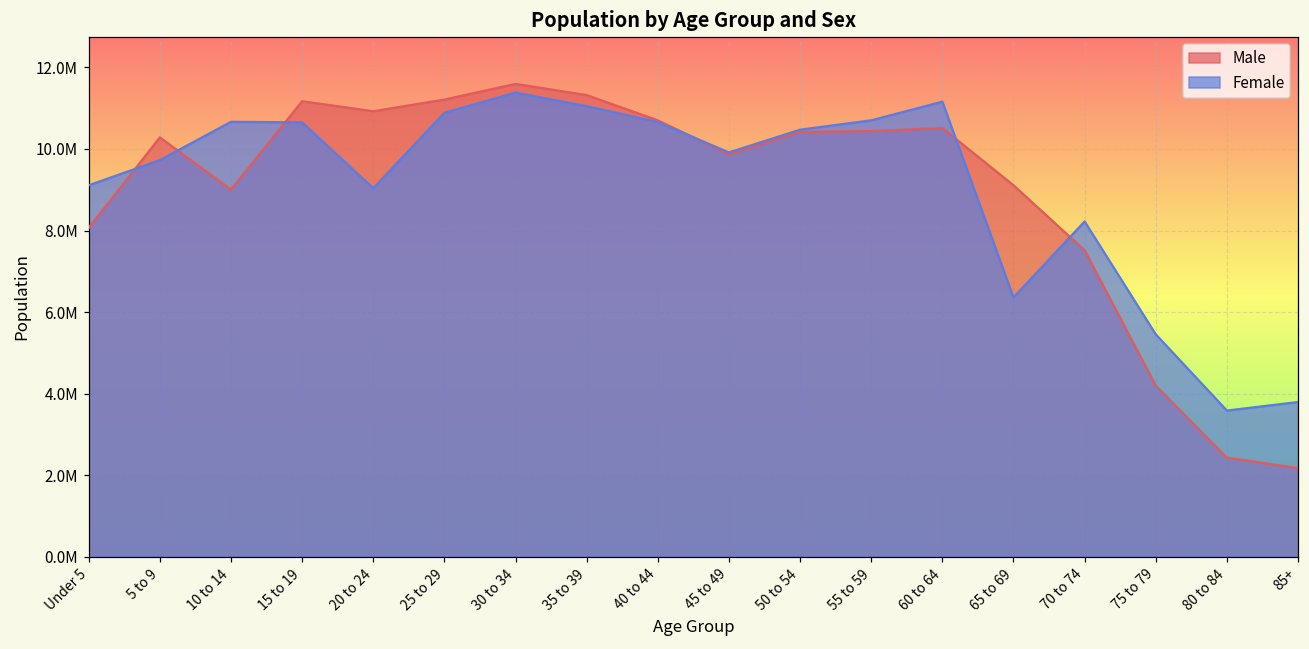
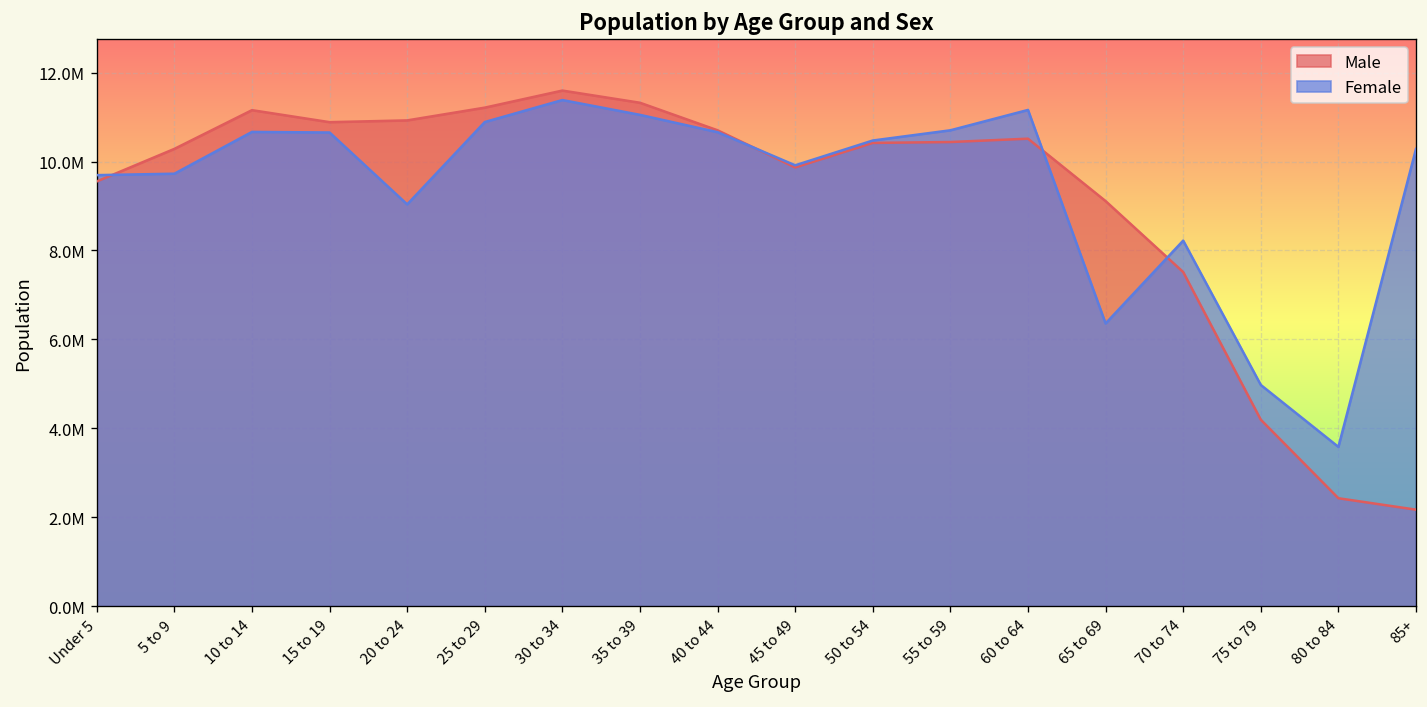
  {
    "Male": {
-     "Under 5": 8100000,
+     "Under 5": 9600000,
      "5 to 9": 10300000,
-     "10 to 14": 9000000,
-     "15 to 19": 11200000,
+     "10 to 14": 11200000,
+     "15 to 19": 10900000,
      "20 to 24": 10900000,
      "25 to 29": 11200000,
      "30 to 34": 11600000,
      "35 to 39": 11300000,
      "55 to 59": 10400000,
      "60 to 64": 10500000,
      "65 to 69": 9100000,
      "70 to 74": 7500000,
      "75 to 79": 4200000,
      "80 to 84": 2400000,
      "85+": 2200000
    },
    "Female": {
-     "Under 5": 9100000,
+     "Under 5": 9700000,
      "5 to 9": 9700000,
      "10 to 14": 10700000,
      "15 to 19": 10700000,
      "20 to 24": 9000000,
      "25 to 29": 10900000,
      "30 to 34": 11400000,
      "35 to 39": 11000000,
      "55 to 59": 10700000,
      "60 to 64": 11200000,
      "65 to 69": 6400000,
      "70 to 74": 8200000,
-     "75 to 79": 5500000,
+     "75 to 79": 5000000,
      "80 to 84": 3600000,
-     "85+": 3800000
+     "85+": 10300000
    }
  }
